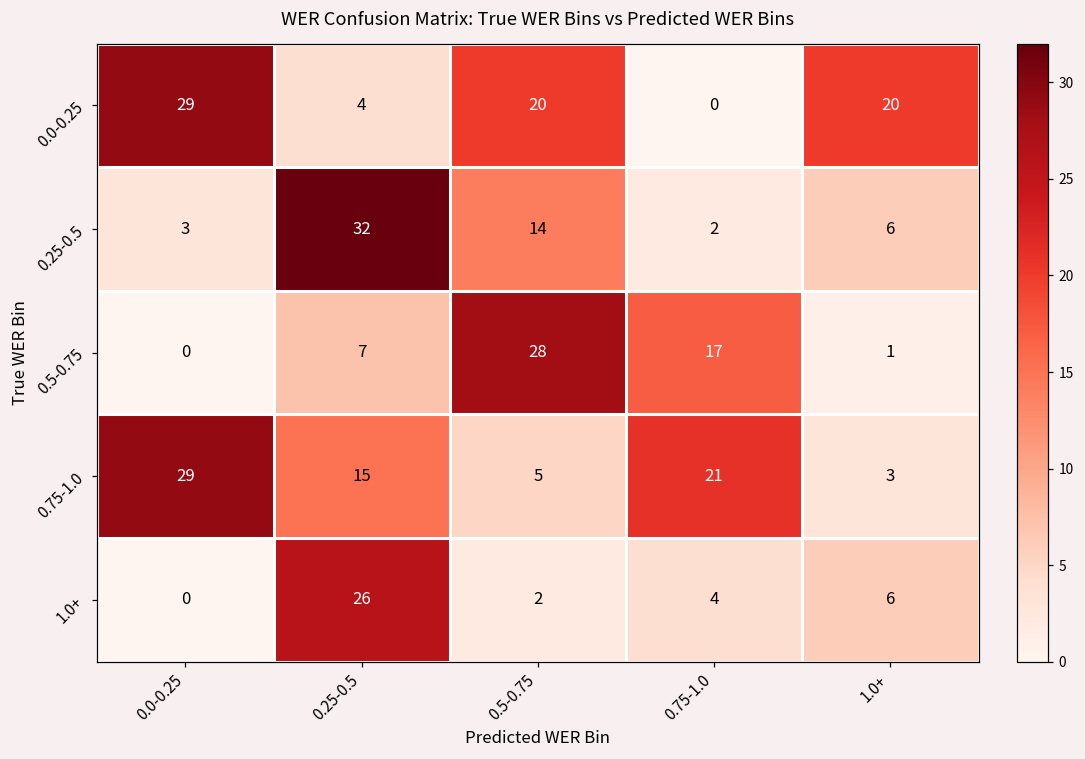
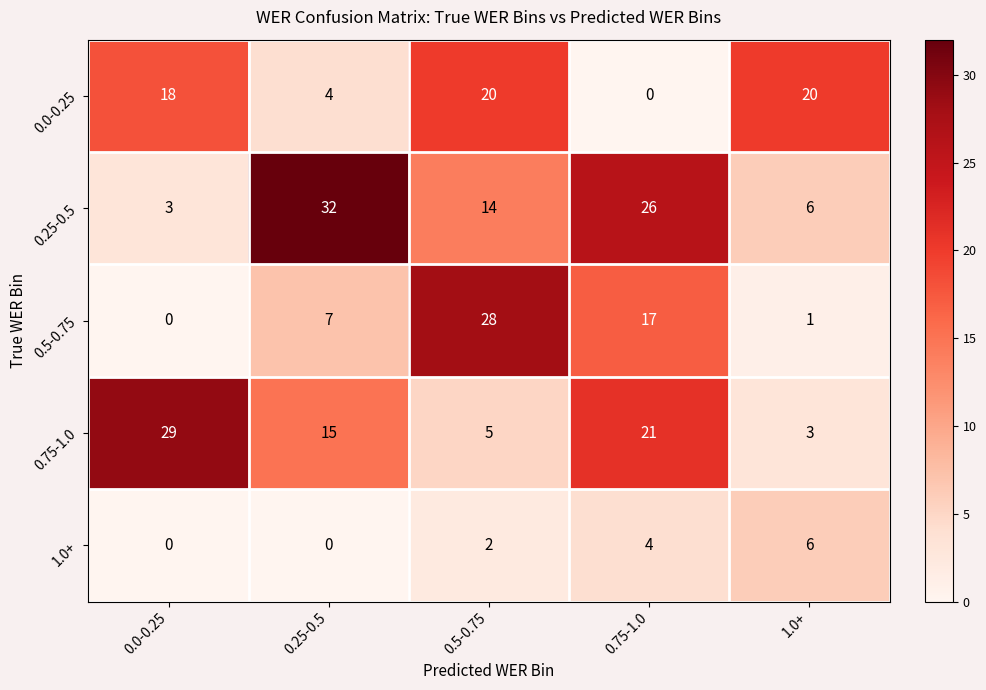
  {
    "0.0-0.25": {
-     "0.0-0.25": 29,
+     "0.0-0.25": 18,
      "0.25-0.5": 4,
      "0.5-0.75": 20,
      "0.75-1.0": 0,
      "1.0+": 20
    },
    "0.25-0.5": {
      "0.0-0.25": 3,
      "0.25-0.5": 32,
      "0.5-0.75": 14,
-     "0.75-1.0": 2,
+     "0.75-1.0": 26,
      "1.0+": 6
    },
    "0.5-0.75": {
      "0.0-0.25": 0,
      "0.25-0.5": 7,
      "0.5-0.75": 28,
      "0.75-1.0": 17,
      "1.0+": 1
    },
    "0.75-1.0": {
      "0.0-0.25": 29,
      "0.25-0.5": 15,
      "0.5-0.75": 5,
      "0.75-1.0": 21,
      "1.0+": 3
    },
    "1.0+": {
      "0.0-0.25": 0,
-     "0.25-0.5": 26,
+     "0.25-0.5": 0,
      "0.5-0.75": 2,
      "0.75-1.0": 4,
      "1.0+": 6
    }
  }
